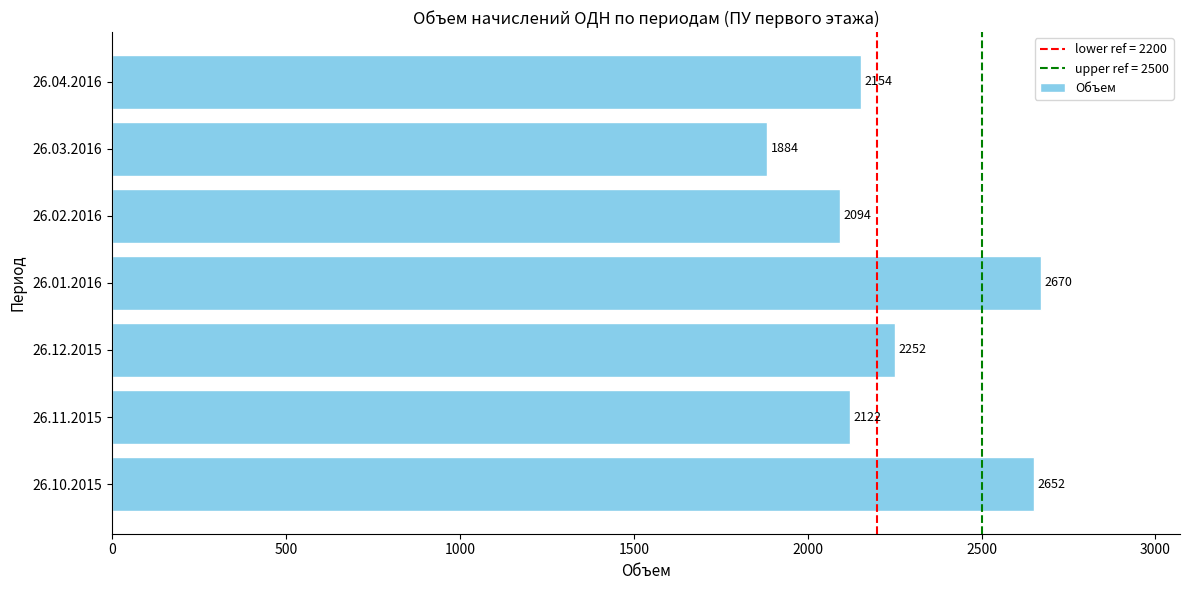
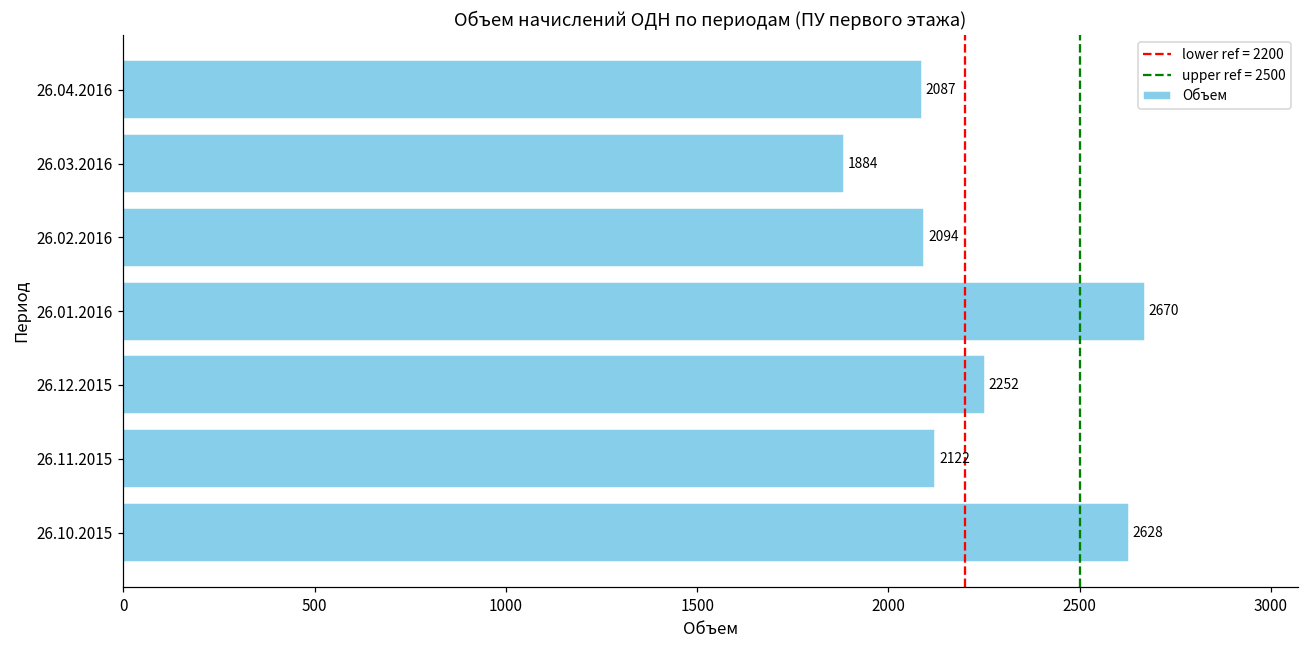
  {
-   "26.04.2016": 2154,
+   "26.04.2016": 2087,
    "26.03.2016": 1884,
    "26.02.2016": 2094,
    "26.01.2016": 2670,
    "26.12.2015": 2252,
    "26.11.2015": 2122,
-   "26.10.2015": 2652
+   "26.10.2015": 2628
  }
